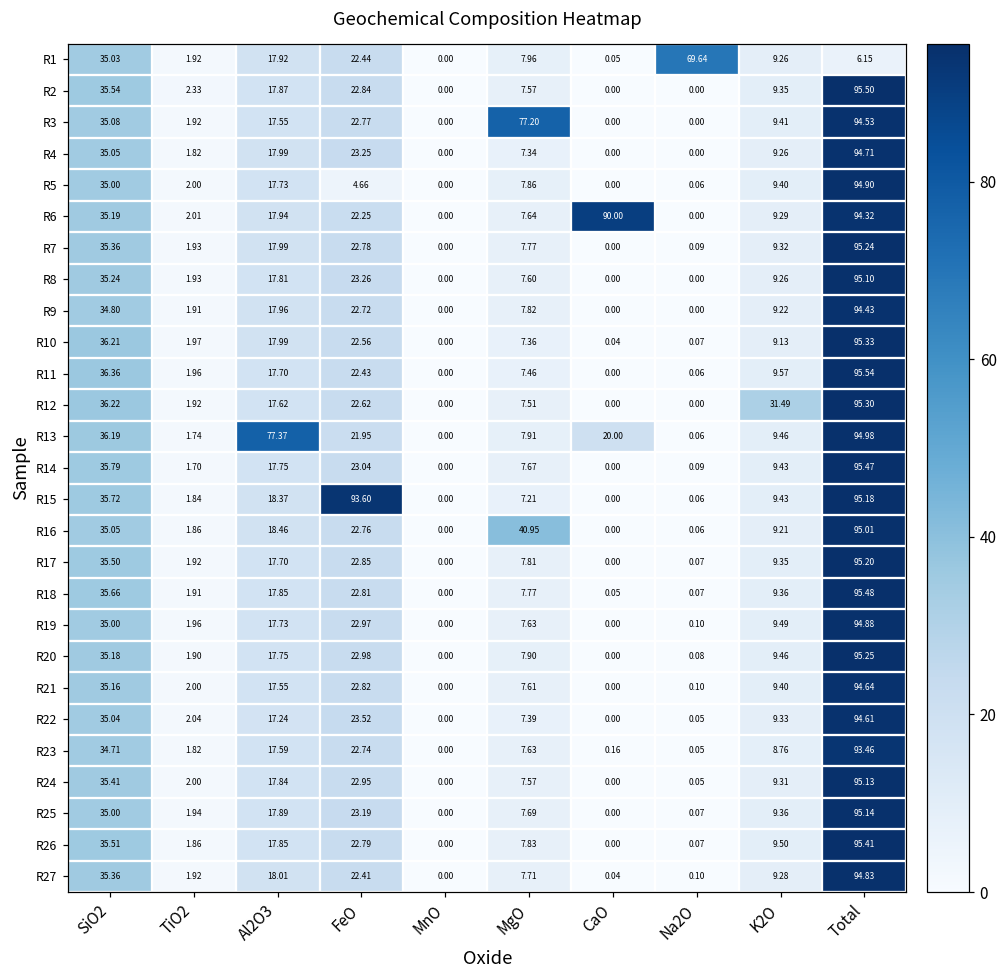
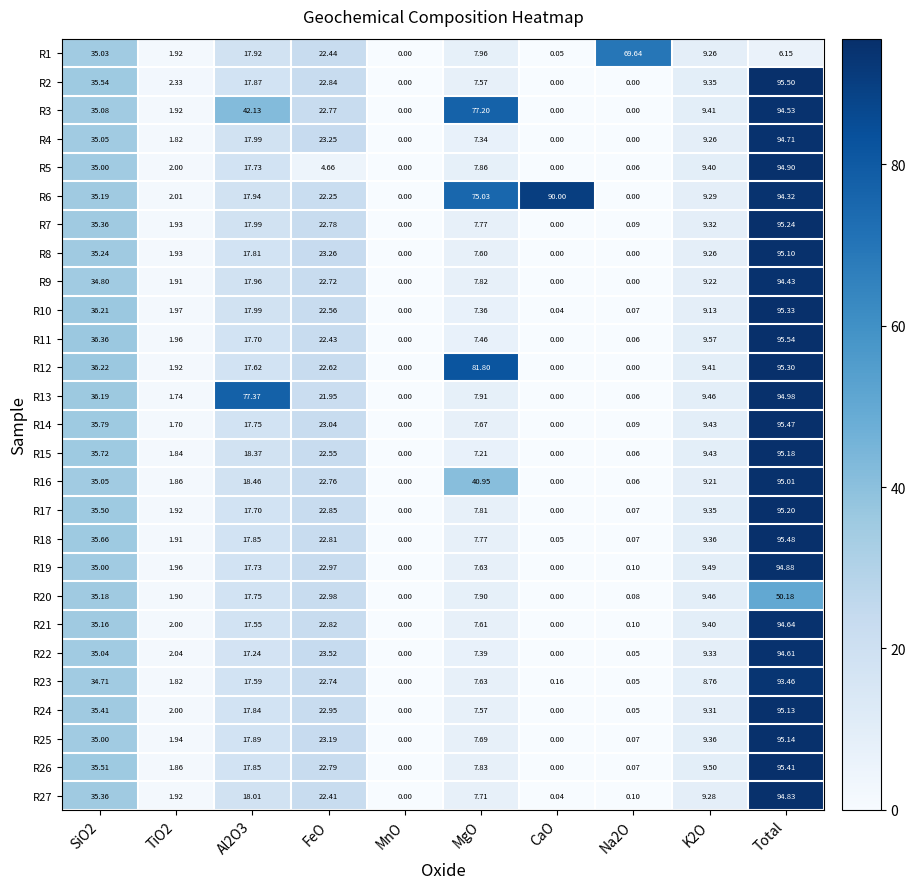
  {
    "R3": {
      "SiO2": 35.08,
      "TiO2": 1.92,
-     "Al2O3": 17.55,
+     "Al2O3": 42.13,
      "FeO": 22.77,
      "MnO": 0.00,
      "MgO": 77.20,
      "CaO": 0.00,
      "Na2O": 0.00,
      "K2O": 9.41,
      "Total": 94.53
    },
    "R6": {
      "SiO2": 35.19,
      "TiO2": 2.01,
      "Al2O3": 17.94,
      "FeO": 22.25,
      "MnO": 0.00,
-     "MgO": 7.64,
+     "MgO": 75.03,
      "CaO": 90.00,
      "Na2O": 0.00,
      "K2O": 9.29,
      "Total": 94.32
    },
    "R12": {
      "SiO2": 36.22,
      "TiO2": 1.92,
      "Al2O3": 17.62,
      "FeO": 22.62,
      "MnO": 0.00,
-     "MgO": 7.51,
+     "MgO": 81.80,
      "CaO": 0.00,
      "Na2O": 0.00,
-     "K2O": 31.49,
+     "K2O": 9.41,
      "Total": 95.30
    },
    "R13": {
      "SiO2": 36.19,
      "TiO2": 1.74,
      "Al2O3": 77.37,
      "FeO": 21.95,
      "MnO": 0.00,
      "MgO": 7.91,
-     "CaO": 20.00,
+     "CaO": 0.00,
      "Na2O": 0.06,
      "K2O": 9.46,
      "Total": 94.98
    },
    "R15": {
      "SiO2": 35.72,
      "TiO2": 1.84,
      "Al2O3": 18.37,
-     "FeO": 93.60,
+     "FeO": 22.55,
      "MnO": 0.00,
      "MgO": 7.21,
      "CaO": 0.00,
      "Na2O": 0.06,
      "K2O": 9.43,
      "Total": 95.18
    },
    "R20": {
      "SiO2": 35.18,
      "TiO2": 1.90,
      "Al2O3": 17.75,
      "FeO": 22.98,
      "MnO": 0.00,
      "MgO": 7.90,
      "CaO": 0.00,
      "Na2O": 0.08,
      "K2O": 9.46,
-     "Total": 95.25
+     "Total": 50.18
    }
  }
